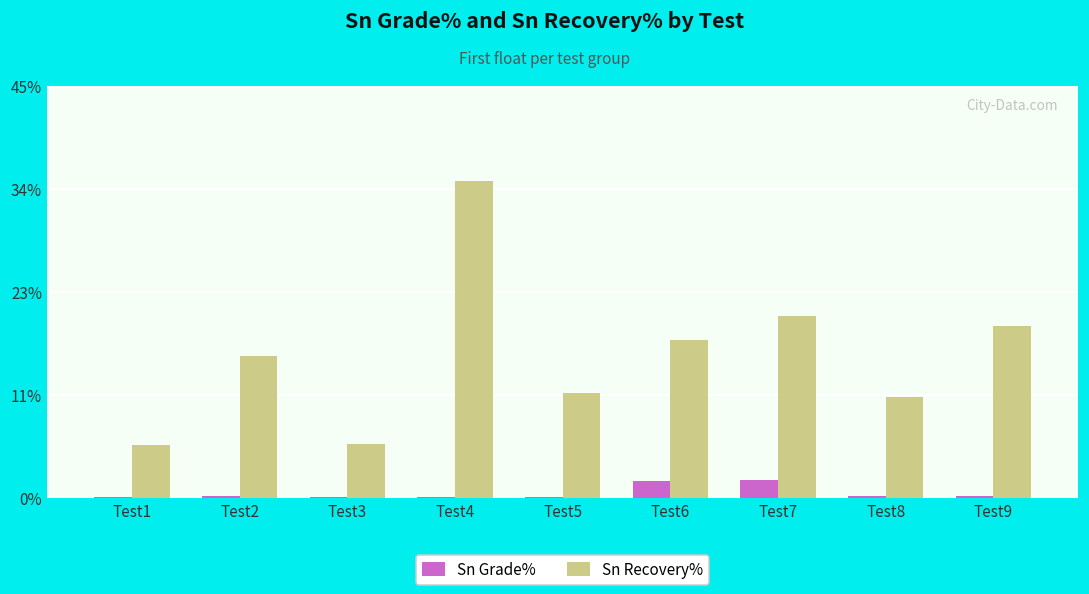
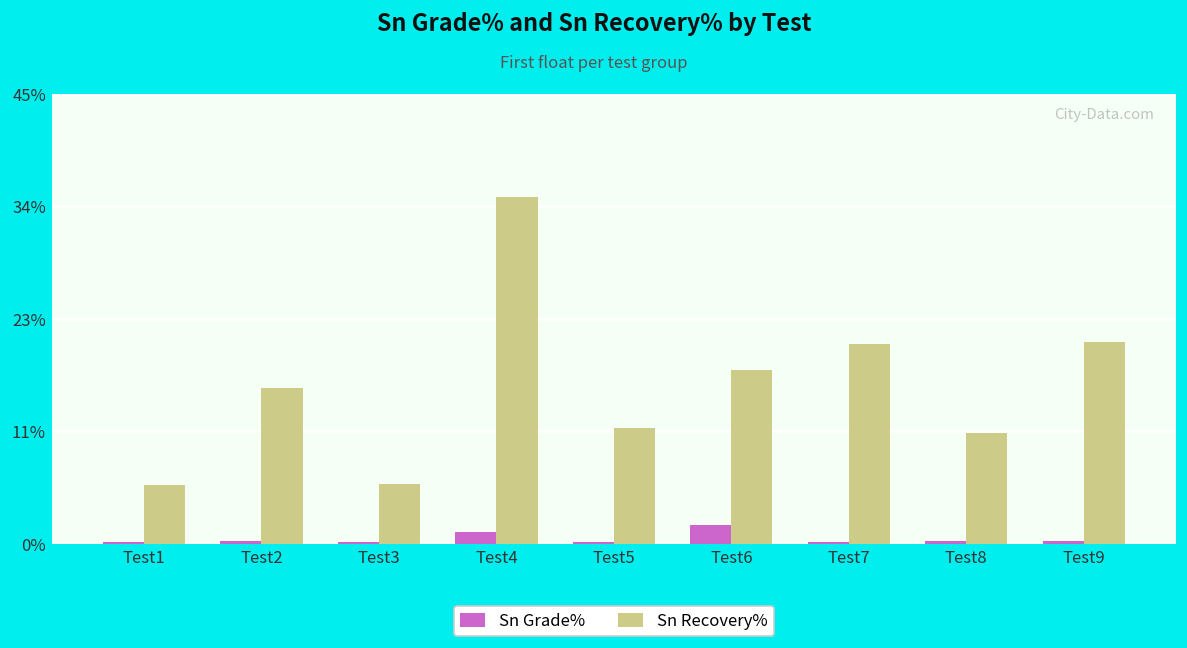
  {
    "Sn Grade%": {
-     "Test4": "0%",
+     "Test4": "1%",
      "Test6": "2%",
-     "Test7": "2%"
+     "Test7": "0%"
    },
    "Sn Recovery%": {
      "Test1": "6%",
      "Test2": "16%",
      "Test3": "6%",
      "Test4": "35%",
      "Test5": "12%",
      "Test6": "17%",
      "Test7": "20%",
      "Test8": "11%",
-     "Test9": "19%"
+     "Test9": "20%"
    }
  }
